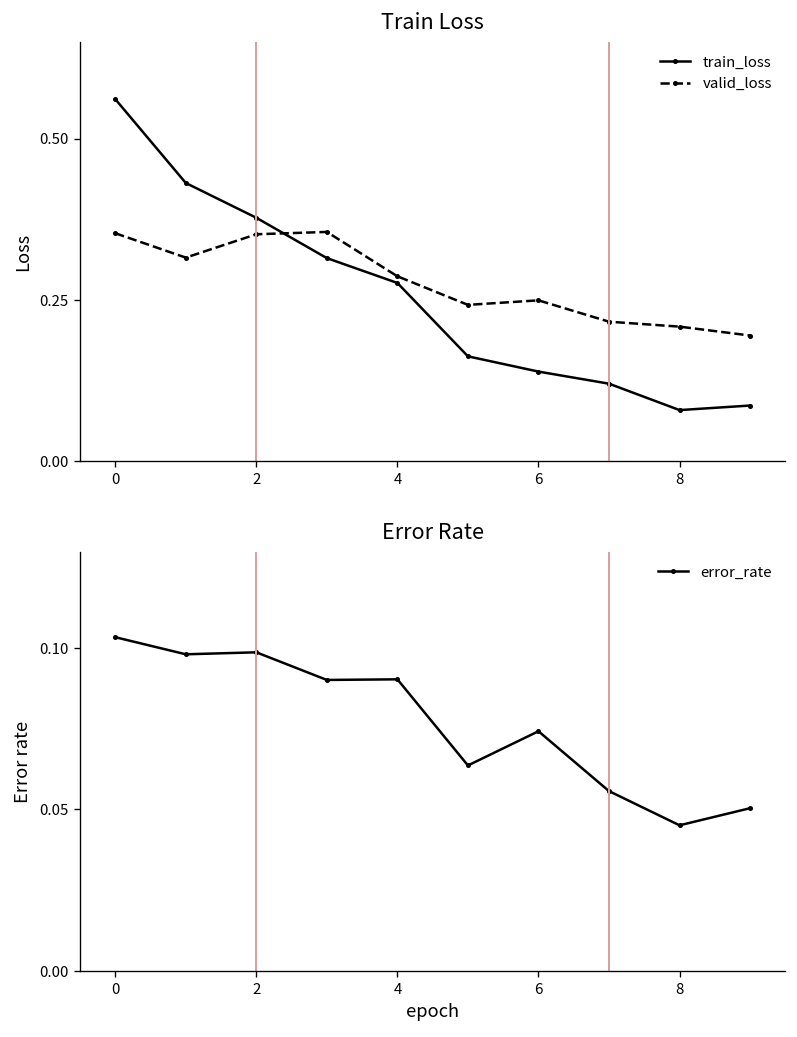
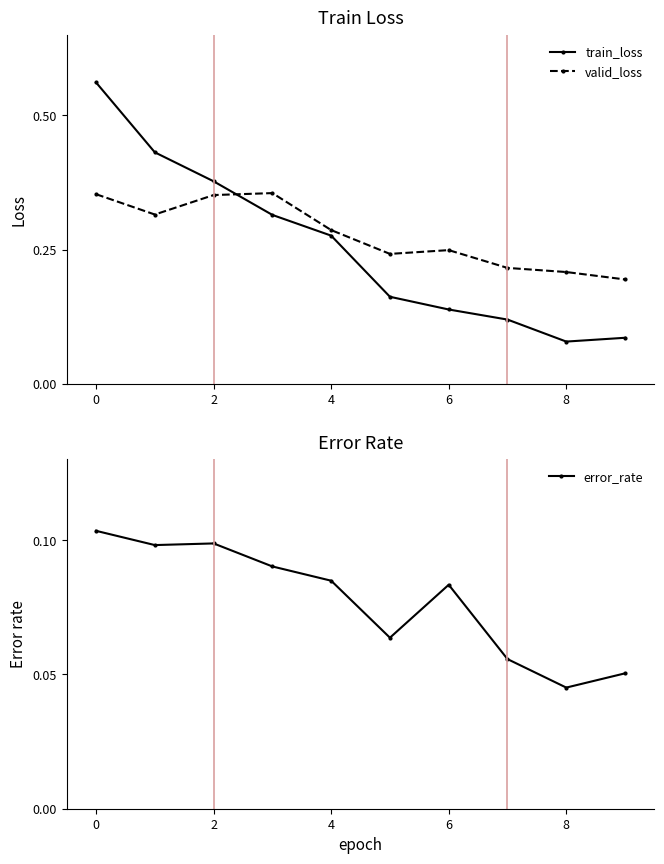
  {
    "Error Rate": {
      "0": 0.103,
      "2": 0.099,
-     "4": 0.090,
-     "6": 0.074,
+     "4": 0.085,
+     "6": 0.083,
      "8": 0.045
    }
  }
